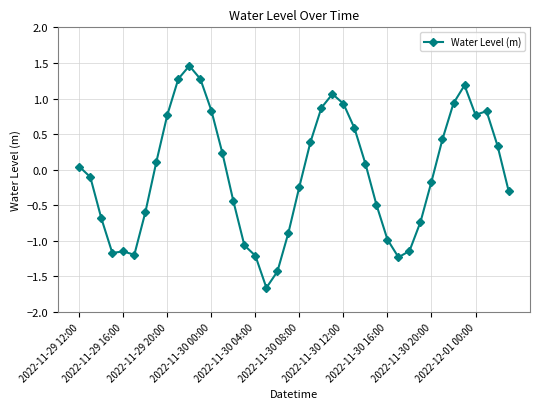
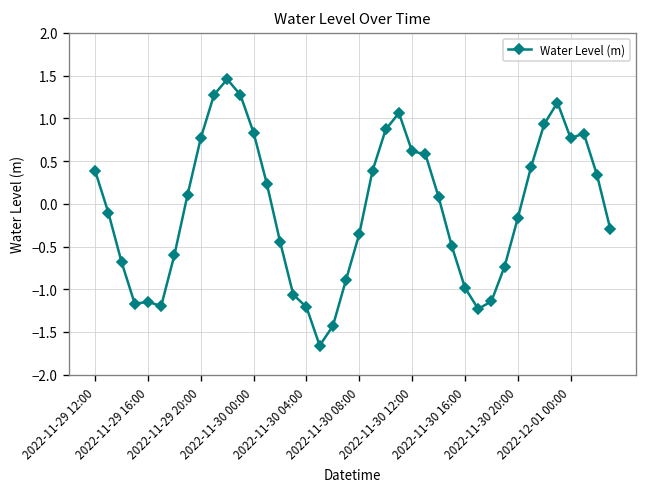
  {
-   "2022-11-29 12:00": 0.0,
+   "2022-11-29 12:00": 0.4,
    "2022-11-29 16:00": -1.1,
    "2022-11-29 20:00": 0.8,
    "2022-11-30 00:00": 0.8,
    "2022-11-30 04:00": -1.2,
-   "2022-11-30 08:00": -0.2,
-   "2022-11-30 12:00": 0.9,
+   "2022-11-30 08:00": -0.4,
+   "2022-11-30 12:00": 0.6,
    "2022-11-30 16:00": -1.0,
    "2022-11-30 20:00": -0.2,
    "2022-12-01 00:00": 0.8
  }
